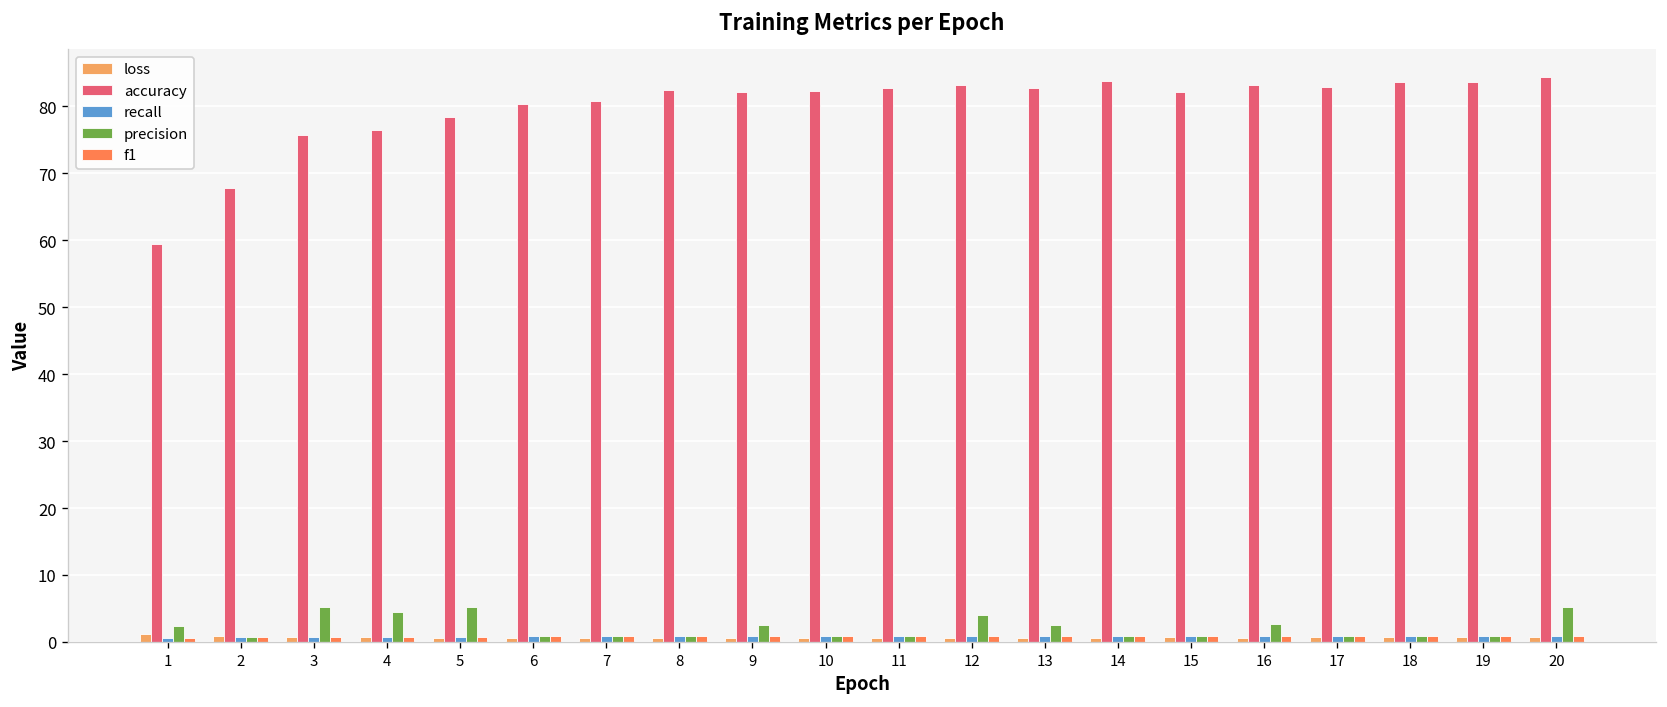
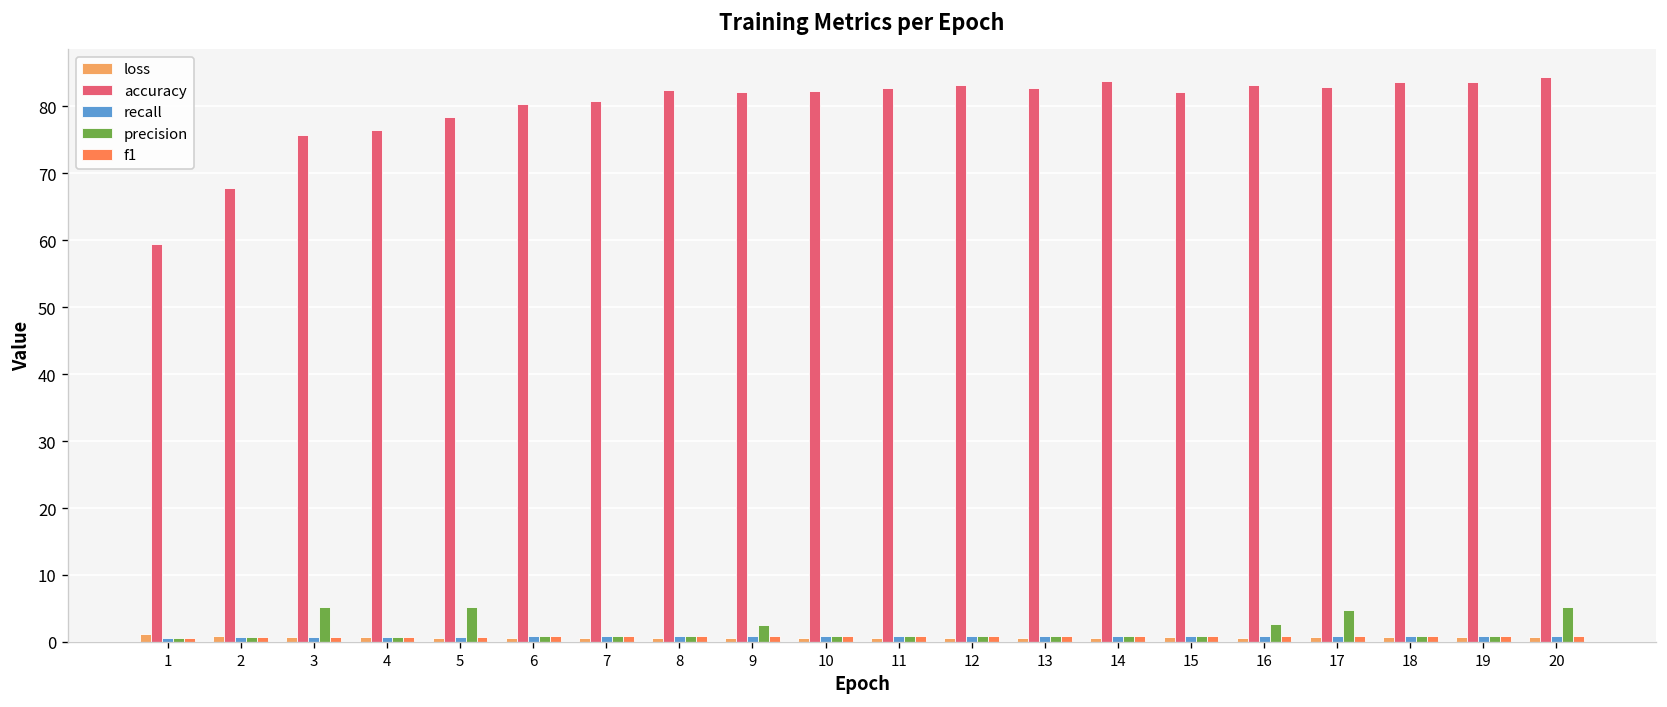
  {
    "recall": {
      "1": 1,
      "2": 1,
      "3": 1,
      "4": 1,
      "5": 1,
      "6": 1,
      "7": 1,
      "8": 1,
      "9": 1,
      "10": 1,
      "11": 1,
      "12": 1,
      "13": 1,
      "14": 1,
      "15": 1,
      "16": 1,
      "17": 1,
      "18": 1,
      "19": 1,
      "20": 1
    },
    "precision": {
-     "1": 2,
+     "1": 1,
      "2": 1,
      "3": 5,
-     "4": 5,
+     "4": 1,
      "5": 5,
      "6": 1,
      "7": 1,
      "8": 1,
      "9": 2,
      "10": 1,
      "11": 1,
-     "12": 4,
-     "13": 3,
+     "12": 1,
+     "13": 1,
      "14": 1,
      "15": 1,
      "16": 3,
-     "17": 1,
+     "17": 5,
      "18": 1,
      "19": 1,
      "20": 5
    }
  }
